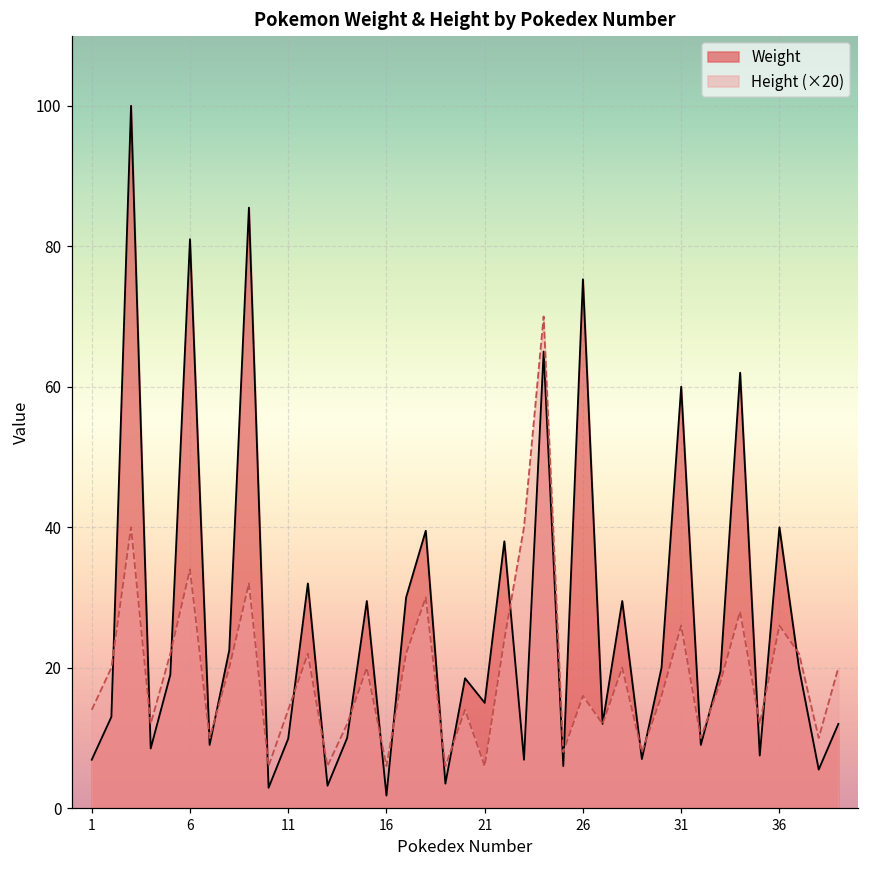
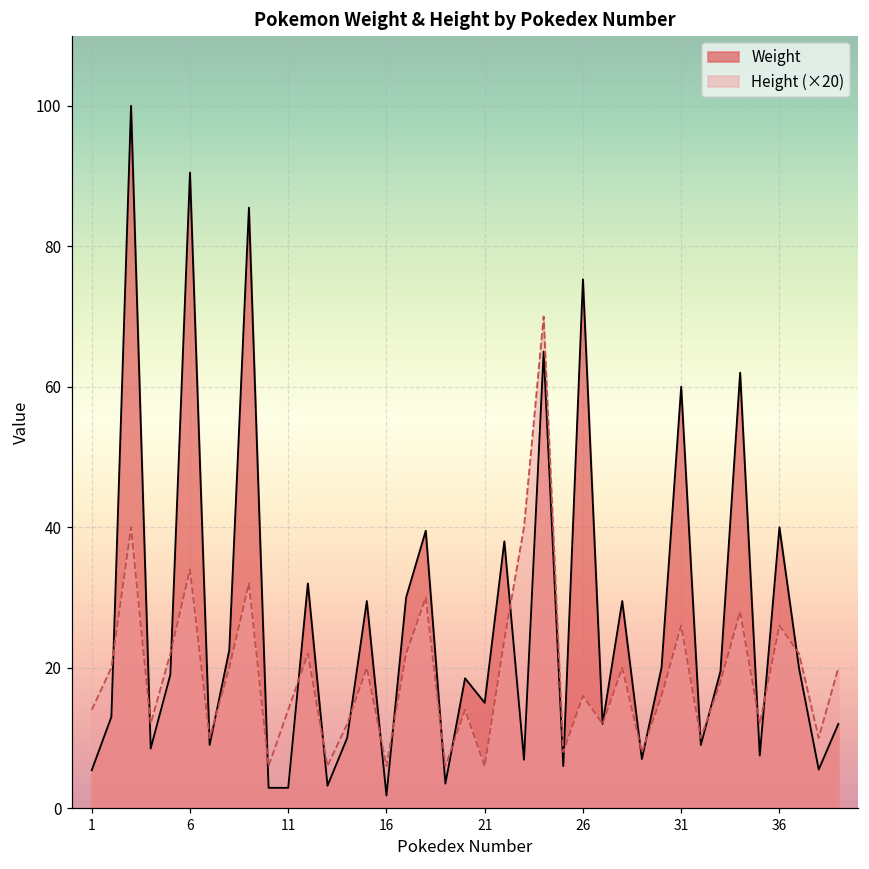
  {
    "Weight": {
-     "1": 7,
-     "6": 81,
-     "11": 10,
+     "1": 5,
+     "6": 91,
+     "11": 3,
      "16": 2,
      "21": 15,
      "26": 75,
      "31": 60,
      "36": 40
    },
    "Height (×20)": {
      "1": 14,
      "6": 34,
      "11": 14,
      "16": 6,
      "21": 6,
      "26": 16,
      "31": 26,
      "36": 26
    }
  }
